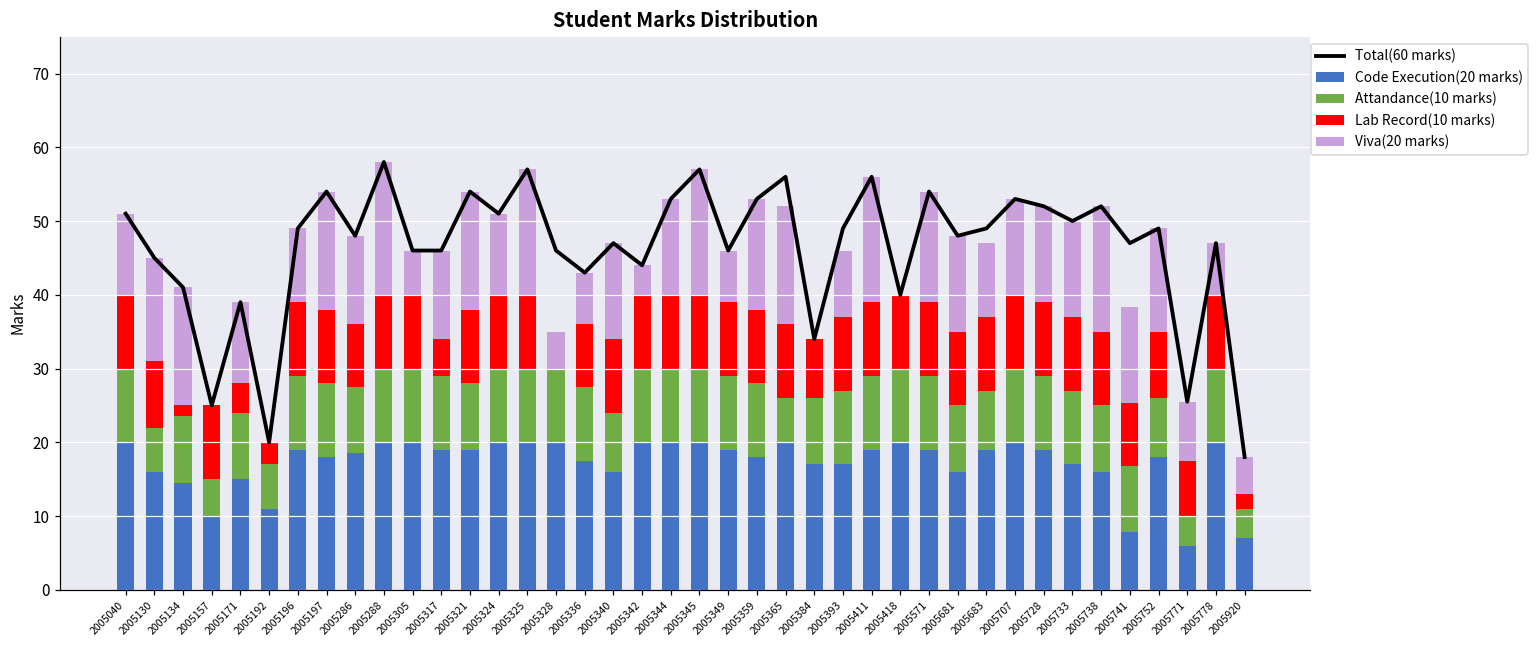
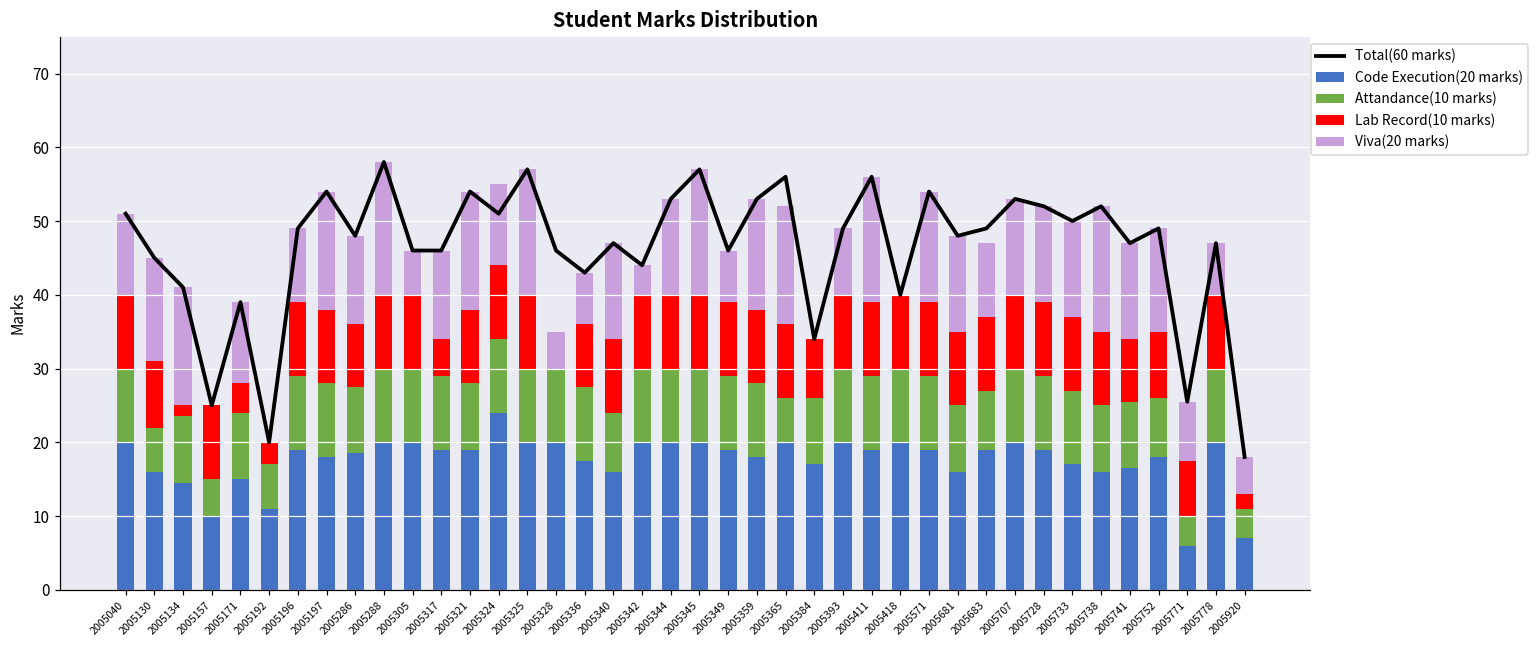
  {
    "Total(60 marks)": {
      "2005040": 51,
      "2005130": 45,
      "2005134": 41,
      "2005157": 25,
      "2005171": 39,
      "2005192": 20,
      "2005196": 49,
      "2005197": 54,
      "2005286": 48,
      "2005288": 58,
      "2005305": 46,
      "2005317": 46,
      "2005321": 54,
      "2005324": 51,
      "2005325": 57,
      "2005328": 46,
      "2005336": 43,
      "2005340": 47,
      "2005342": 44,
      "2005344": 53,
      "2005345": 57,
      "2005349": 46,
      "2005359": 53,
      "2005365": 56,
      "2005384": 34,
      "2005393": 49,
      "2005411": 56,
      "2005418": 40,
      "2005571": 54,
      "2005681": 48,
      "2005683": 49,
      "2005707": 53,
      "2005728": 52,
      "2005733": 50,
      "2005738": 52,
      "2005741": 47,
      "2005752": 49,
      "2005771": 26,
      "2005778": 47,
      "2005920": 18
    },
    "Code Execution(20 marks)": {
      "2005040": 20,
      "2005130": 16,
      "2005134": 15,
      "2005157": 10,
      "2005171": 15,
      "2005192": 11,
      "2005196": 19,
      "2005197": 18,
      "2005286": 19,
      "2005288": 20,
      "2005305": 20,
      "2005317": 19,
      "2005321": 19,
-     "2005324": 20,
+     "2005324": 24,
      "2005325": 20,
      "2005328": 20,
      "2005336": 18,
      "2005340": 16,
      "2005342": 20,
      "2005344": 20,
      "2005345": 20,
      "2005349": 19,
      "2005359": 18,
      "2005365": 20,
      "2005384": 17,
-     "2005393": 17,
+     "2005393": 20,
      "2005411": 19,
      "2005418": 20,
      "2005571": 19,
      "2005681": 16,
      "2005683": 19,
      "2005707": 20,
      "2005728": 19,
      "2005733": 17,
      "2005738": 16,
-     "2005741": 8,
+     "2005741": 17,
      "2005752": 18,
      "2005771": 6,
      "2005778": 20,
      "2005920": 7
    },
    "Attandance(10 marks)": {
      "2005040": 10,
      "2005130": 6,
      "2005134": 9,
      "2005157": 5,
      "2005171": 9,
      "2005192": 6,
      "2005196": 10,
      "2005197": 10,
      "2005286": 9,
      "2005288": 10,
      "2005305": 10,
      "2005317": 10,
      "2005321": 9,
      "2005324": 10,
      "2005325": 10,
      "2005328": 10,
      "2005336": 10,
      "2005340": 8,
      "2005342": 10,
      "2005344": 10,
      "2005345": 10,
      "2005349": 10,
      "2005359": 10,
      "2005365": 6,
      "2005384": 9,
      "2005393": 10,
      "2005411": 10,
      "2005418": 10,
      "2005571": 10,
      "2005681": 9,
      "2005683": 8,
      "2005707": 10,
      "2005728": 10,
      "2005733": 10,
      "2005738": 9,
      "2005741": 9,
      "2005752": 8,
      "2005771": 4,
      "2005778": 10,
      "2005920": 4
    },
    "Lab Record(10 marks)": {
      "2005040": 10,
      "2005130": 9,
      "2005134": 2,
      "2005157": 10,
      "2005171": 4,
      "2005192": 3,
      "2005196": 10,
      "2005197": 10,
      "2005286": 9,
      "2005288": 10,
      "2005305": 10,
      "2005317": 5,
      "2005321": 10,
      "2005324": 10,
      "2005325": 10,
      "2005328": 0,
      "2005336": 9,
      "2005340": 10,
      "2005342": 10,
      "2005344": 10,
      "2005345": 10,
      "2005349": 10,
      "2005359": 10,
      "2005365": 10,
      "2005384": 8,
      "2005393": 10,
      "2005411": 10,
      "2005418": 10,
      "2005571": 10,
      "2005681": 10,
      "2005683": 10,
      "2005707": 10,
      "2005728": 10,
      "2005733": 10,
      "2005738": 10,
      "2005741": 9,
      "2005752": 9,
      "2005771": 8,
      "2005778": 10,
      "2005920": 2
    },
    "Viva(20 marks)": {
      "2005040": 11,
      "2005130": 14,
      "2005134": 16,
      "2005157": 0,
      "2005171": 11,
      "2005192": 0,
      "2005196": 10,
      "2005197": 16,
      "2005286": 12,
      "2005288": 18,
      "2005305": 6,
      "2005317": 12,
      "2005321": 16,
      "2005324": 11,
      "2005325": 17,
      "2005328": 5,
      "2005336": 7,
      "2005340": 13,
      "2005342": 4,
      "2005344": 13,
      "2005345": 17,
      "2005349": 7,
      "2005359": 15,
      "2005365": 16,
      "2005384": 0,
      "2005393": 9,
      "2005411": 17,
      "2005418": 0,
      "2005571": 15,
      "2005681": 13,
      "2005683": 10,
      "2005707": 13,
      "2005728": 13,
      "2005733": 13,
      "2005738": 17,
      "2005741": 13,
      "2005752": 14,
      "2005771": 8,
      "2005778": 7,
      "2005920": 5
    }
  }
